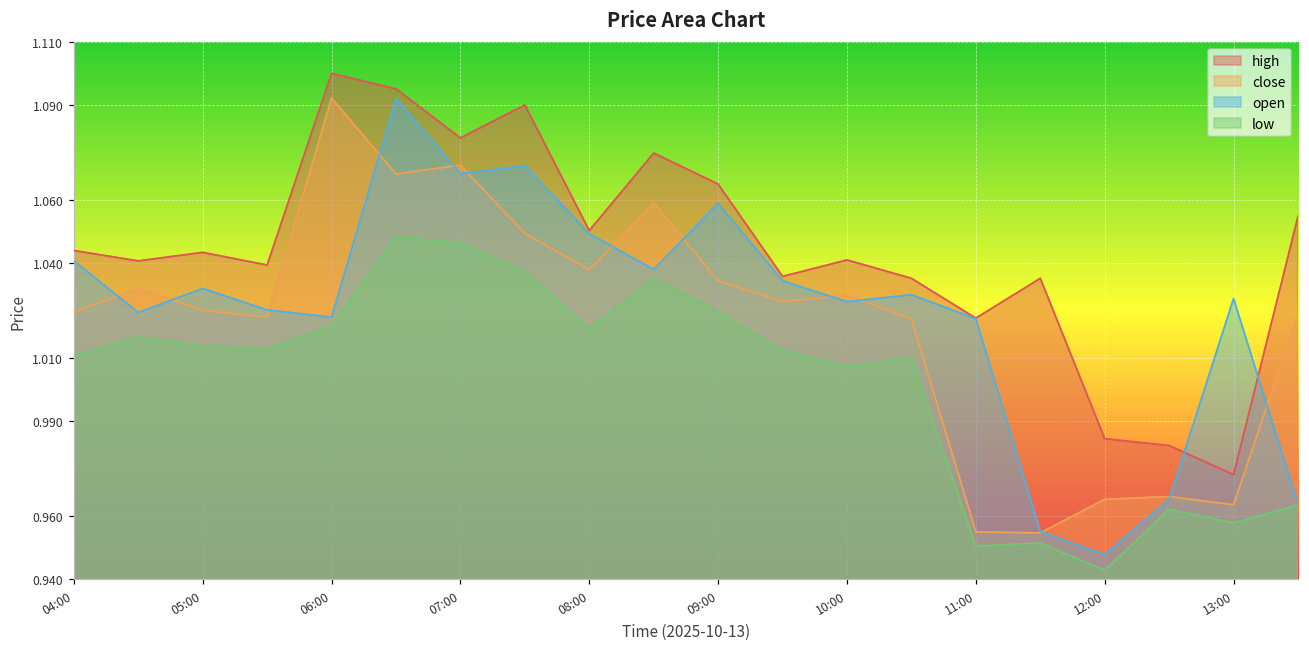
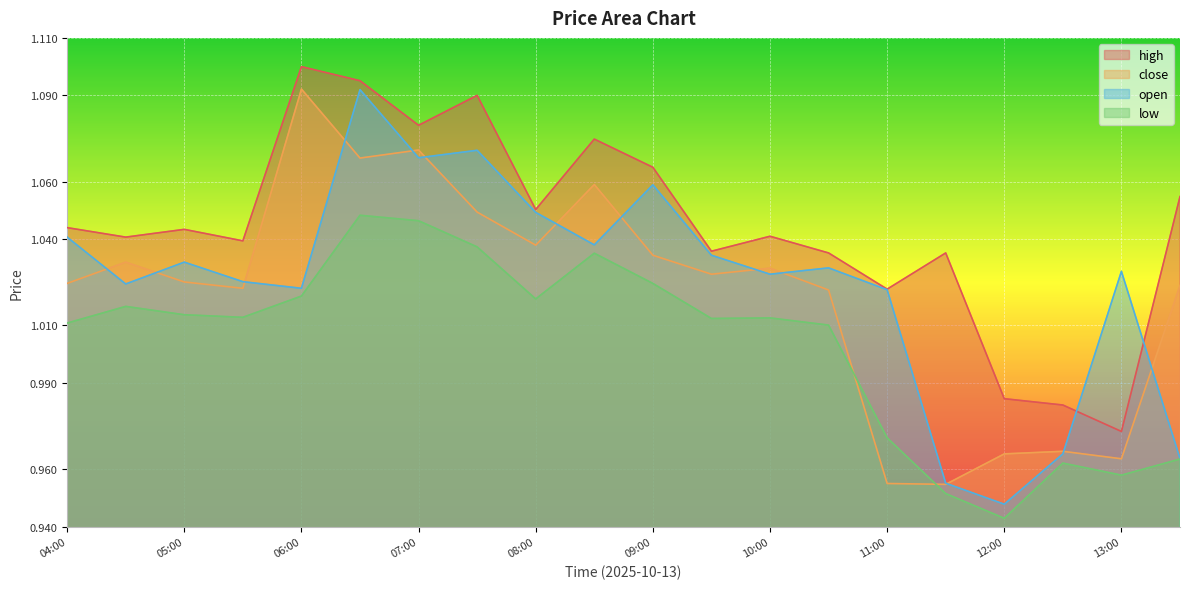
  {
    "open": {
      "04:00": 1.041,
      "05:00": 1.032,
      "06:00": 1.023,
      "07:00": 1.068,
      "08:00": 1.049,
      "09:00": 1.059,
      "10:00": 1.028,
      "12:00": 0.948,
      "13:00": 1.029
    },
    "low": {
      "04:00": 1.011,
      "05:00": 1.014,
      "06:00": 1.020,
      "07:00": 1.046,
      "08:00": 1.019,
      "09:00": 1.025,
-     "10:00": 1.007,
-     "11:00": 0.951,
+     "10:00": 1.013,
+     "11:00": 0.971,
      "12:00": 0.943,
      "13:00": 0.958
    }
  }
